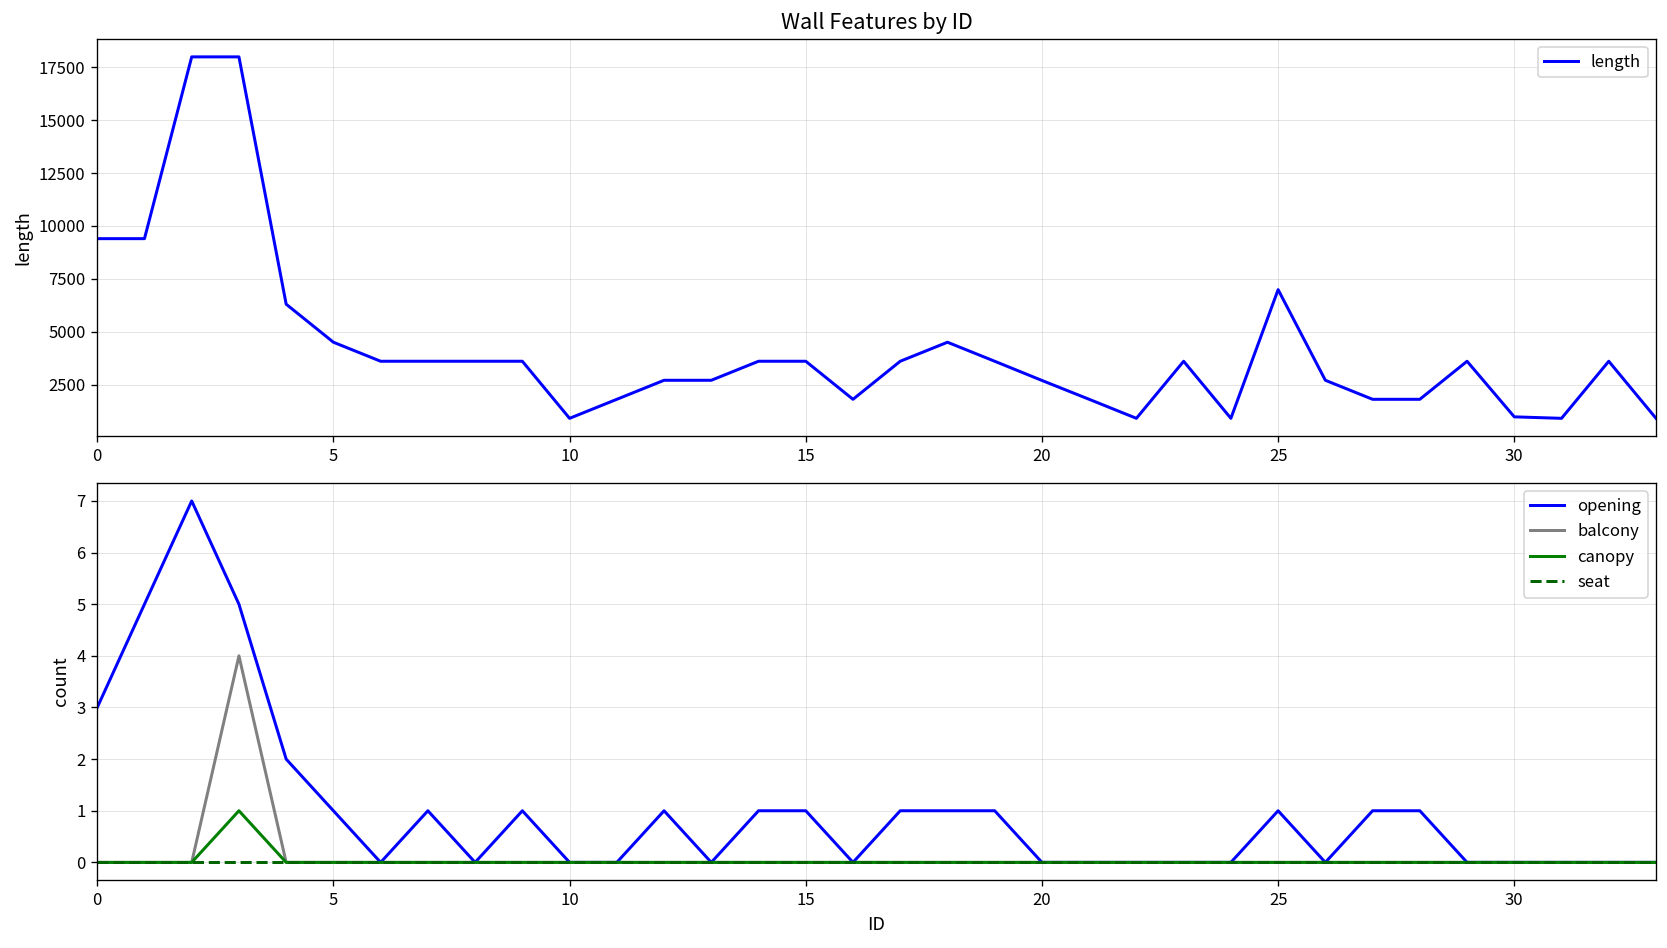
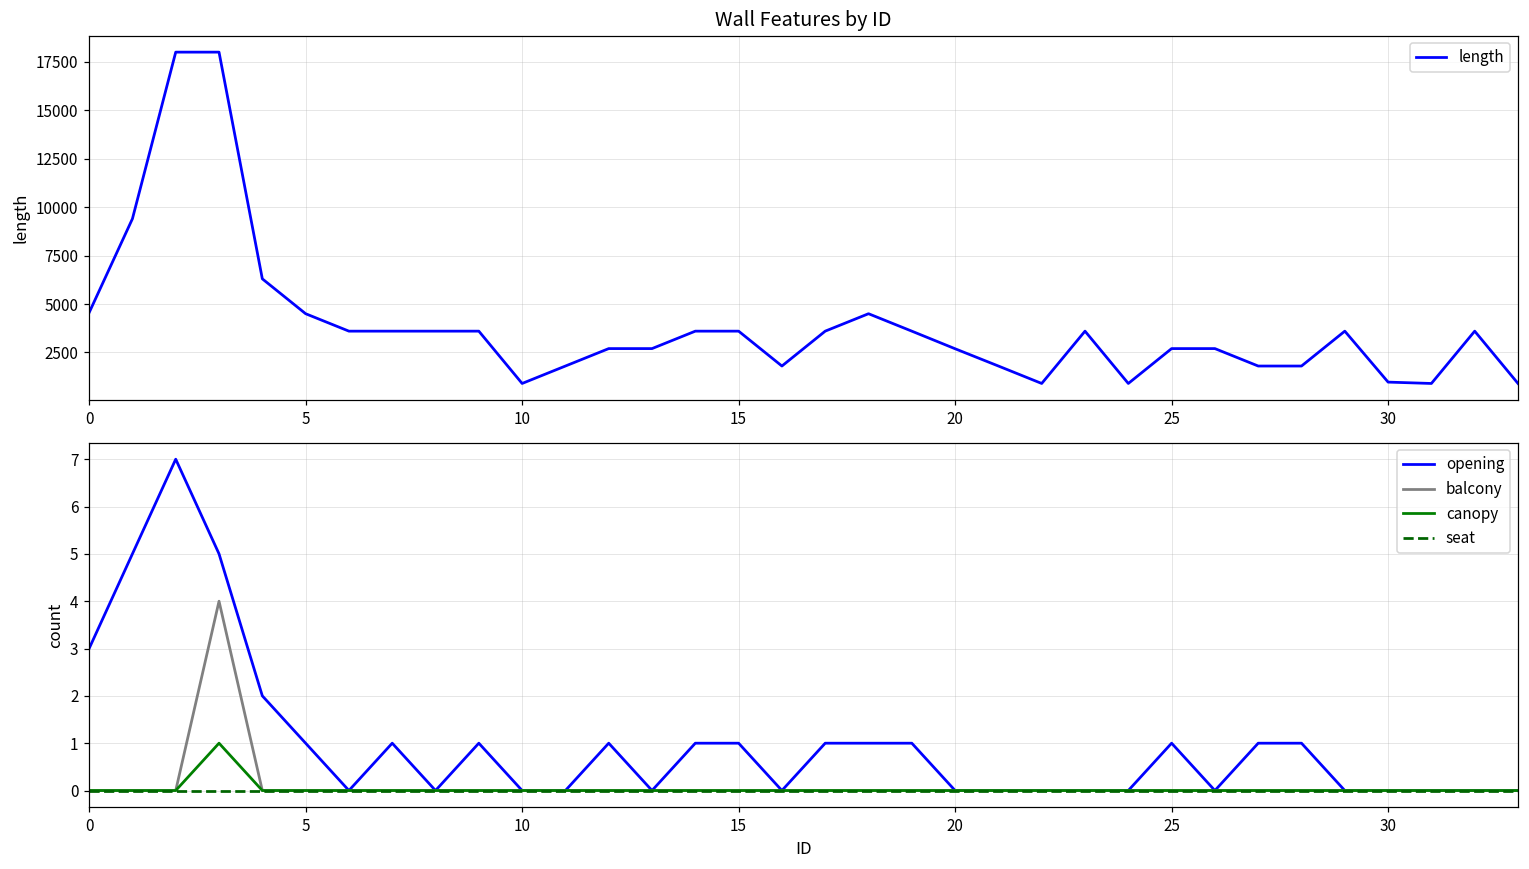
  {
    "Wall Features by ID": {
-     "0": 9400,
+     "0": 4600,
      "5": 4500,
      "10": 900,
      "15": 3600,
      "20": 2700,
-     "25": 7000,
+     "25": 2700,
      "30": 1000
    }
  }
